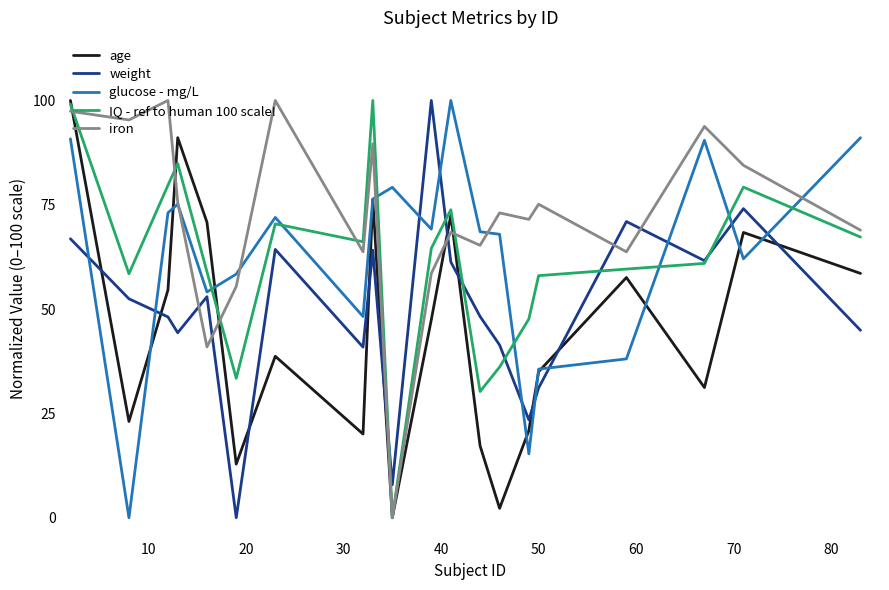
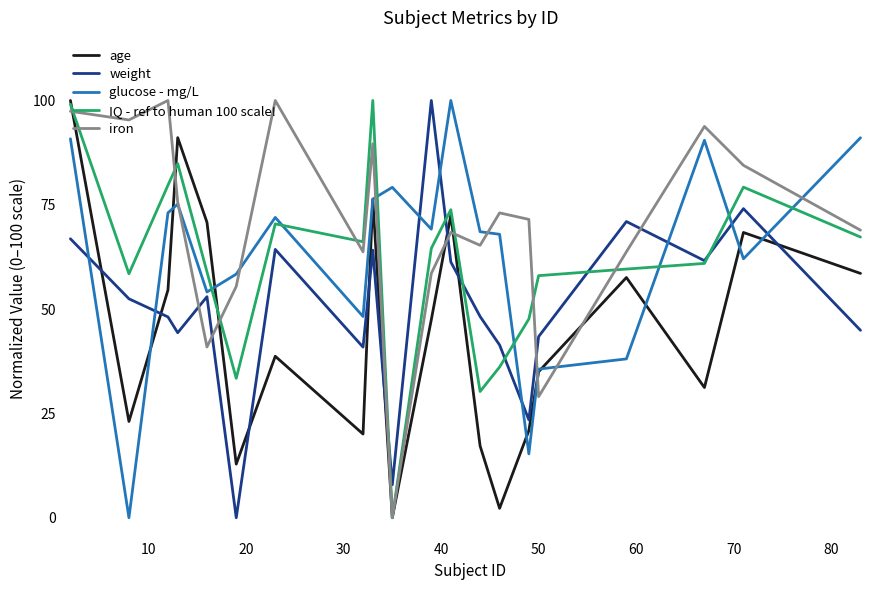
  {
    "age": {
      "50": 35
    },
    "weight": {
-     "50": 31
+     "50": 43
    },
    "glucose - mg/L": {
      "50": 36
    },
    "IQ - ref to human 100 scale!": {
      "50": 58
    },
    "iron": {
-     "50": 75
+     "50": 29
    }
  }
